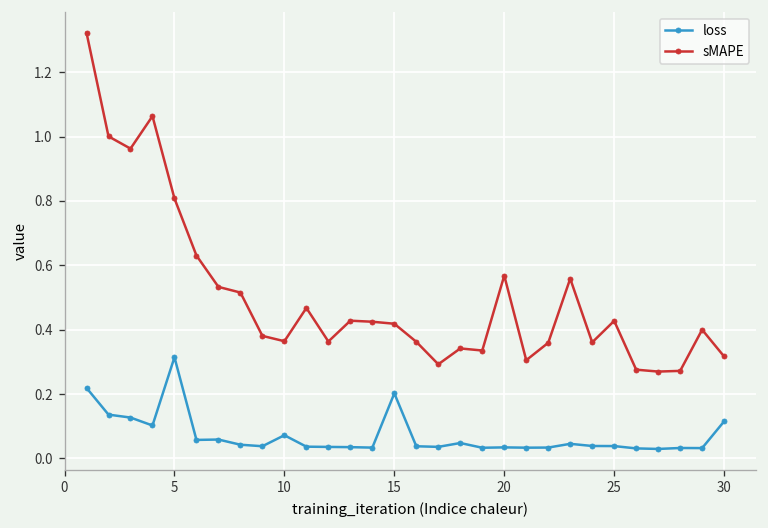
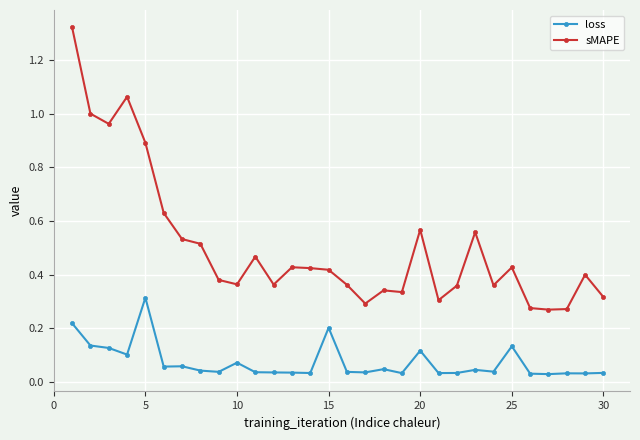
  {
    "loss": {
      "5": 0.31,
      "10": 0.07,
      "15": 0.20,
-     "20": 0.03,
-     "25": 0.04,
-     "30": 0.12
+     "20": 0.12,
+     "25": 0.13,
+     "30": 0.03
    },
    "sMAPE": {
-     "5": 0.81,
+     "5": 0.89,
      "10": 0.36,
      "15": 0.42,
      "20": 0.57,
      "25": 0.43,
      "30": 0.32
    }
  }
